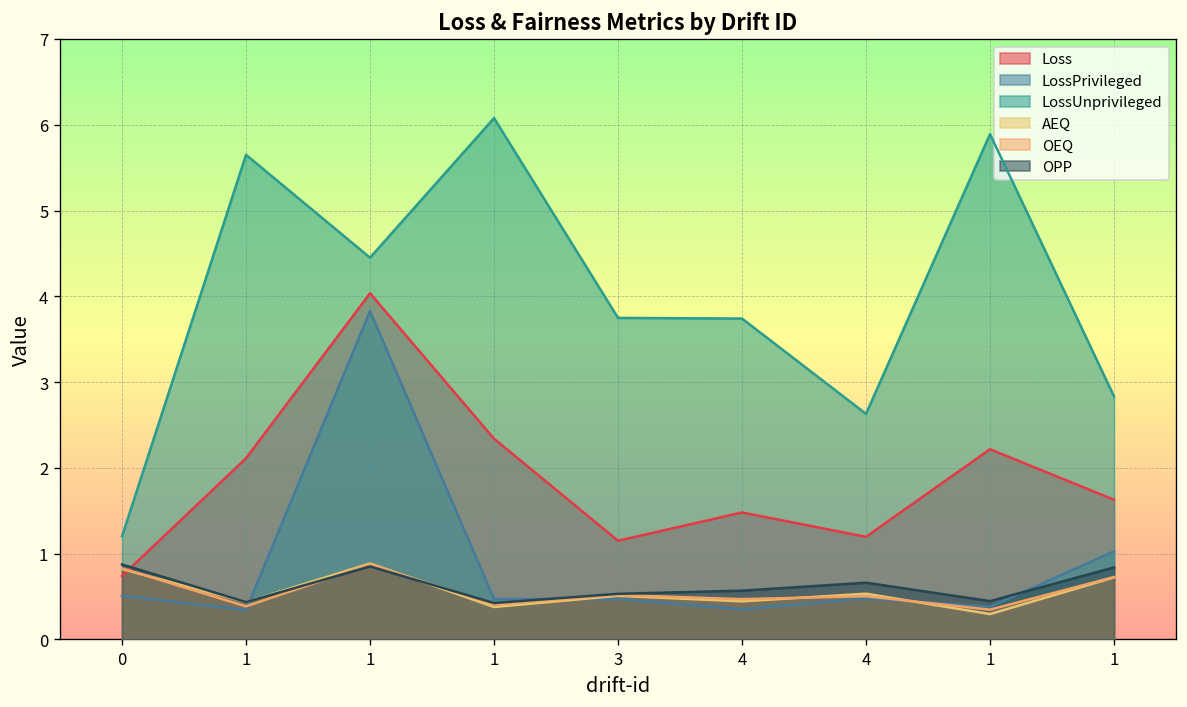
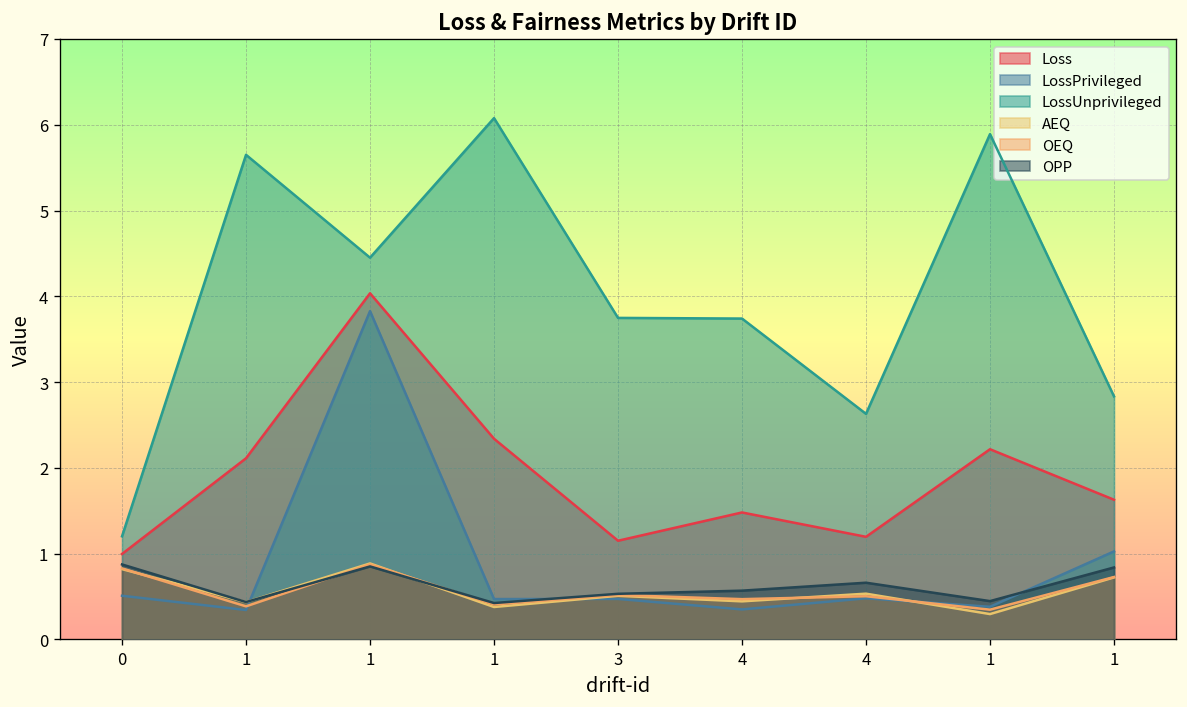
  {
    "Loss": {
-     "0": 0.7,
+     "0": 1.0,
      "3": 1.2
    },
    "OPP": {
      "0": 0.9
    }
  }
